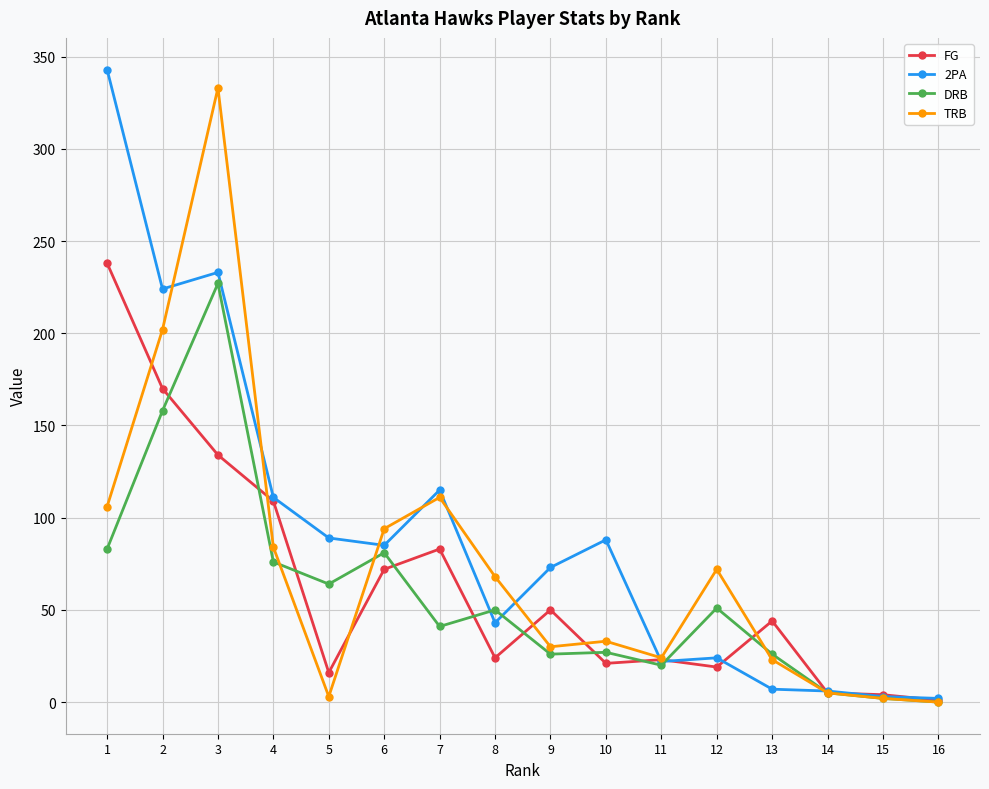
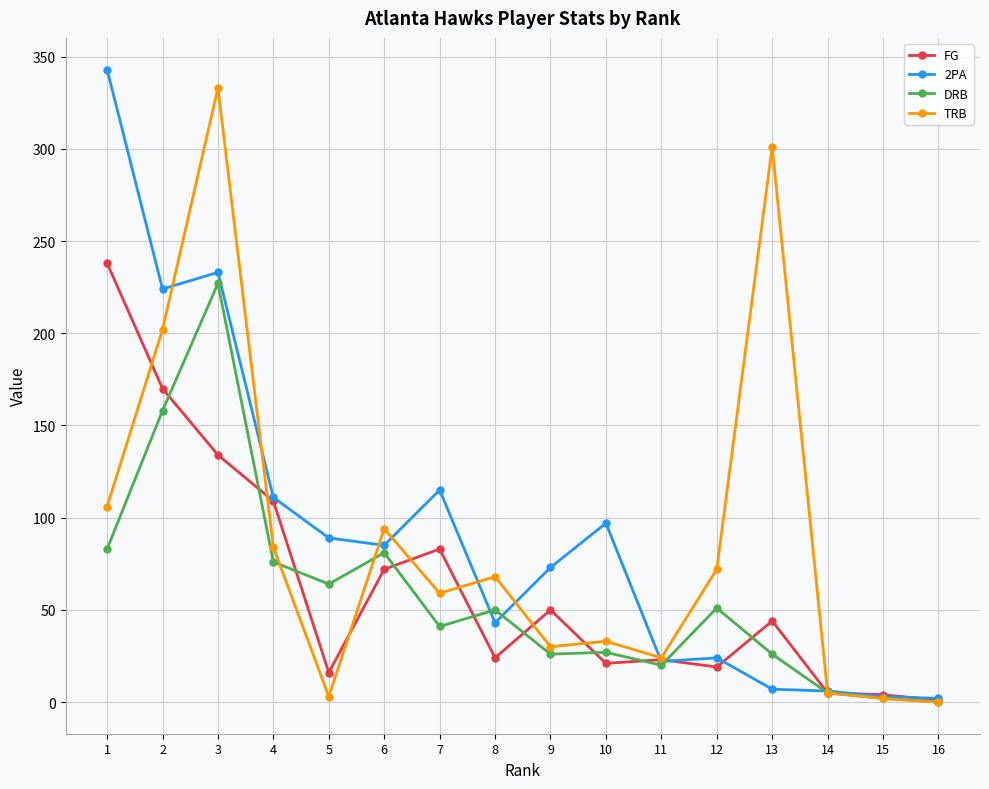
  {
    "FG": {
      "1": 238,
      "2": 170,
      "3": 134,
      "4": 109,
      "5": 16,
      "6": 72,
      "7": 83,
      "8": 24,
      "9": 50,
      "10": 21,
      "12": 19,
      "13": 44
    },
    "2PA": {
      "1": 343,
      "2": 224,
      "3": 233,
      "4": 111,
      "5": 89,
      "6": 85,
      "7": 115,
      "8": 43,
      "9": 73,
-     "10": 88,
+     "10": 97,
      "12": 24,
      "13": 7
    },
    "DRB": {
      "1": 83,
      "2": 158,
      "3": 227,
      "4": 76,
      "5": 64,
      "6": 81,
      "7": 41,
      "8": 50,
      "9": 26,
      "10": 27,
      "11": 20,
      "12": 51,
      "13": 26
    },
    "TRB": {
      "1": 106,
      "2": 202,
      "3": 333,
      "4": 84,
      "5": 3,
      "6": 94,
-     "7": 111,
+     "7": 59,
      "8": 68,
      "9": 30,
      "10": 33,
      "12": 72,
-     "13": 23
+     "13": 301
    }
  }
